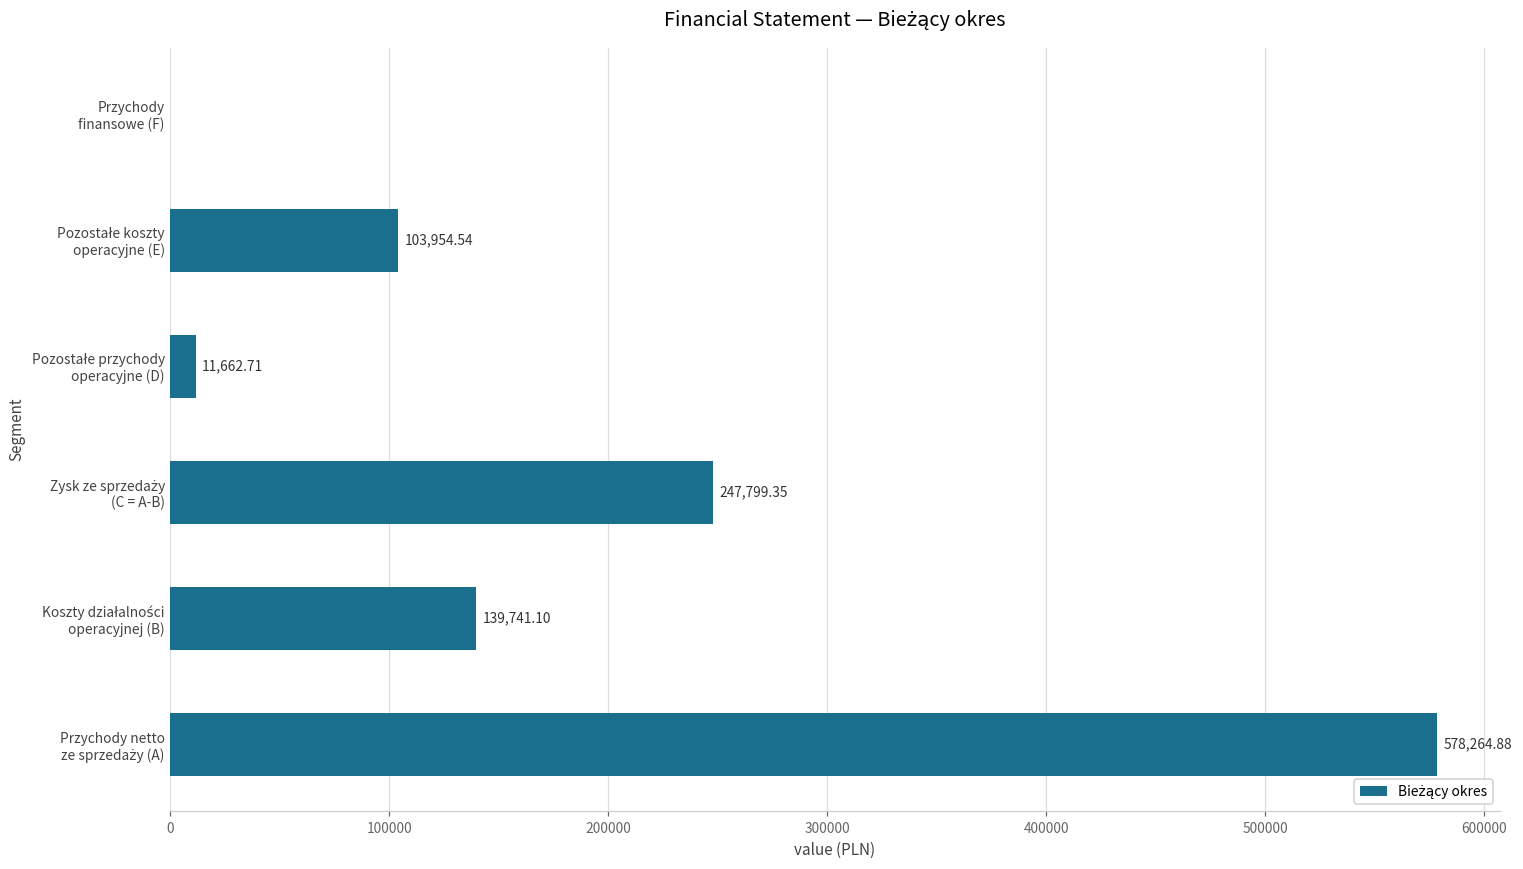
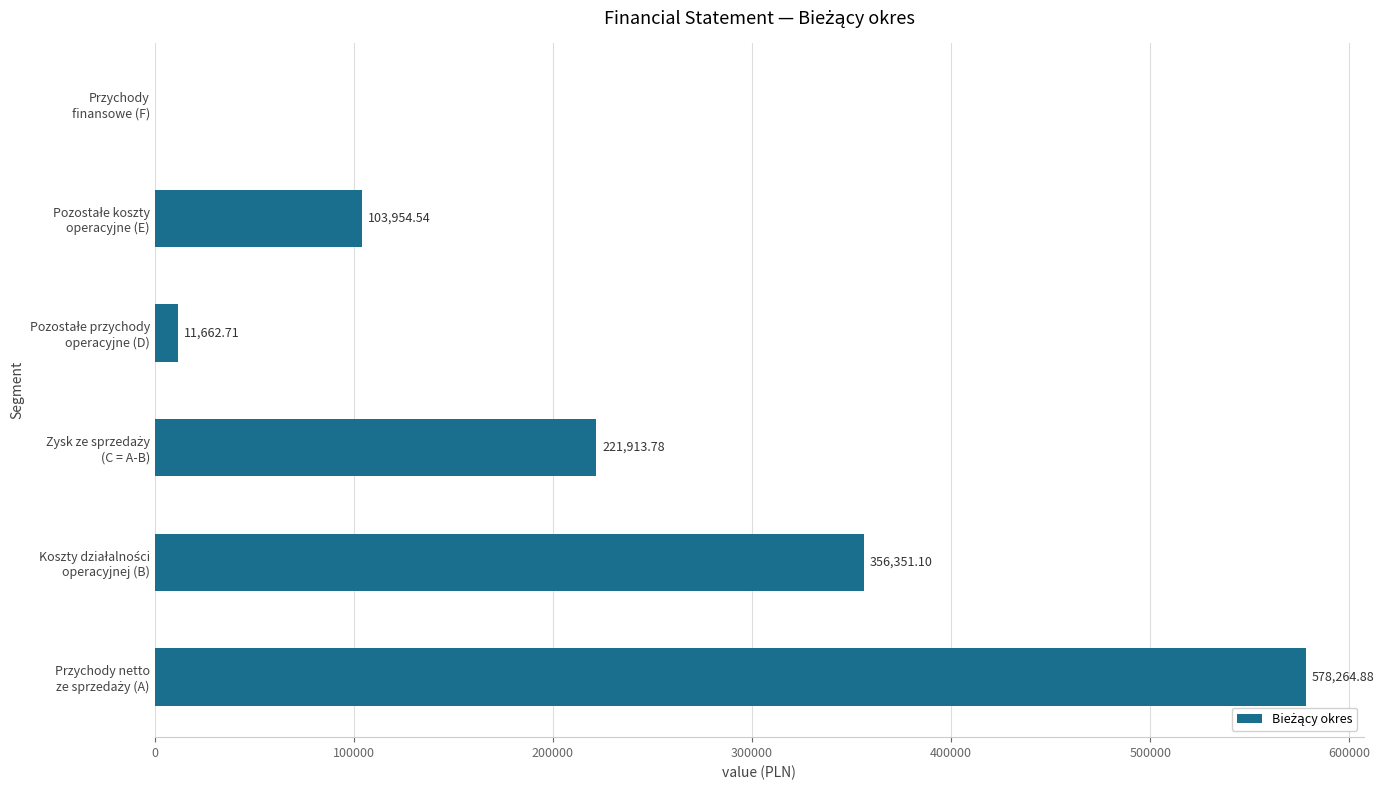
  {
    "Pozostałe koszty operacyjne (E)": "103,954.54",
    "Pozostałe przychody operacyjne (D)": "11,662.71",
-   "Zysk ze sprzedaży (C = A-B)": "247,799.35",
-   "Koszty działalności operacyjnej (B)": "139,741.10",
+   "Zysk ze sprzedaży (C = A-B)": "221,913.78",
+   "Koszty działalności operacyjnej (B)": "356,351.10",
    "Przychody netto ze sprzedaży (A)": "578,264.88"
  }
